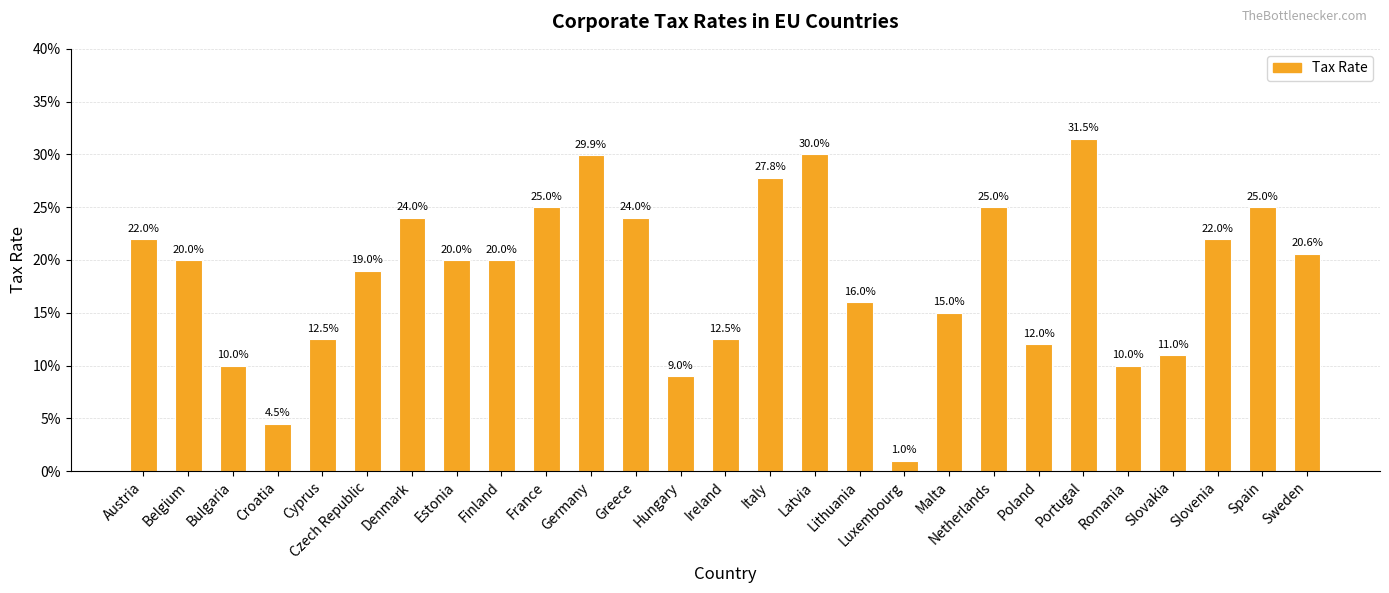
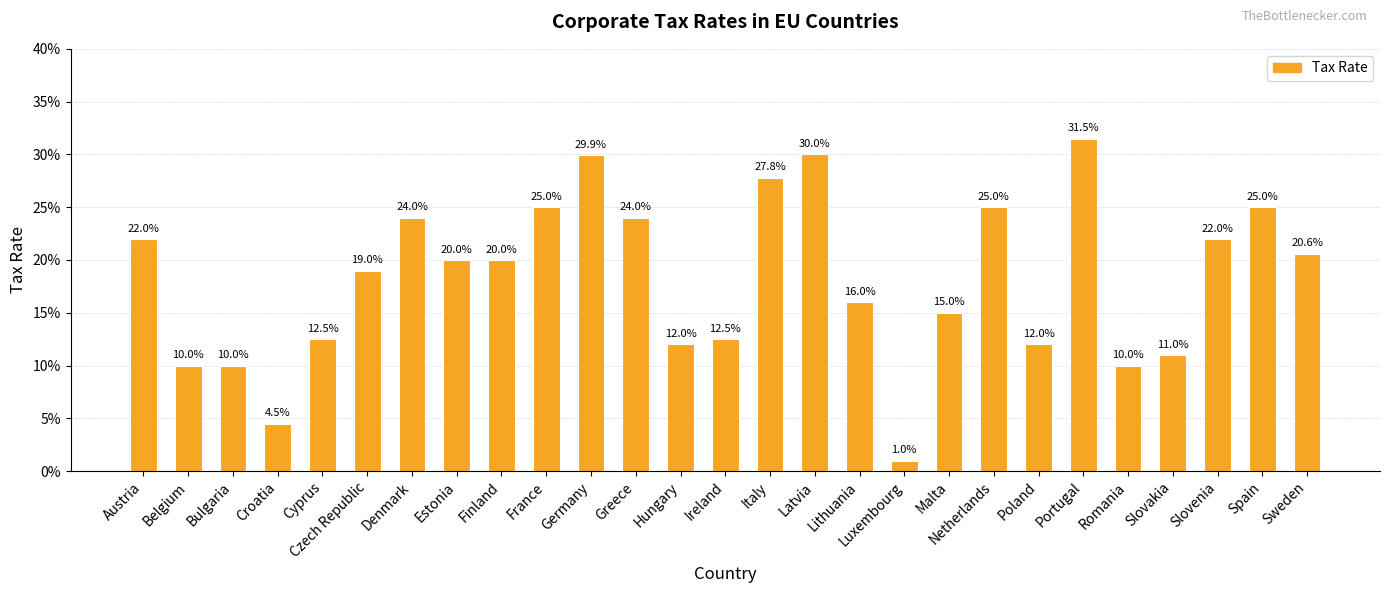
  {
    "Austria": "22.0%",
-   "Belgium": "20.0%",
+   "Belgium": "10.0%",
    "Bulgaria": "10.0%",
    "Croatia": "4.5%",
    "Cyprus": "12.5%",
    "Czech Republic": "19.0%",
    "Denmark": "24.0%",
    "Estonia": "20.0%",
    "Finland": "20.0%",
    "France": "25.0%",
    "Germany": "29.9%",
    "Greece": "24.0%",
-   "Hungary": "9.0%",
+   "Hungary": "12.0%",
    "Ireland": "12.5%",
    "Italy": "27.8%",
    "Latvia": "30.0%",
    "Lithuania": "16.0%",
    "Luxembourg": "1.0%",
    "Malta": "15.0%",
    "Netherlands": "25.0%",
    "Poland": "12.0%",
    "Portugal": "31.5%",
    "Romania": "10.0%",
    "Slovakia": "11.0%",
    "Slovenia": "22.0%",
    "Spain": "25.0%",
    "Sweden": "20.6%"
  }
